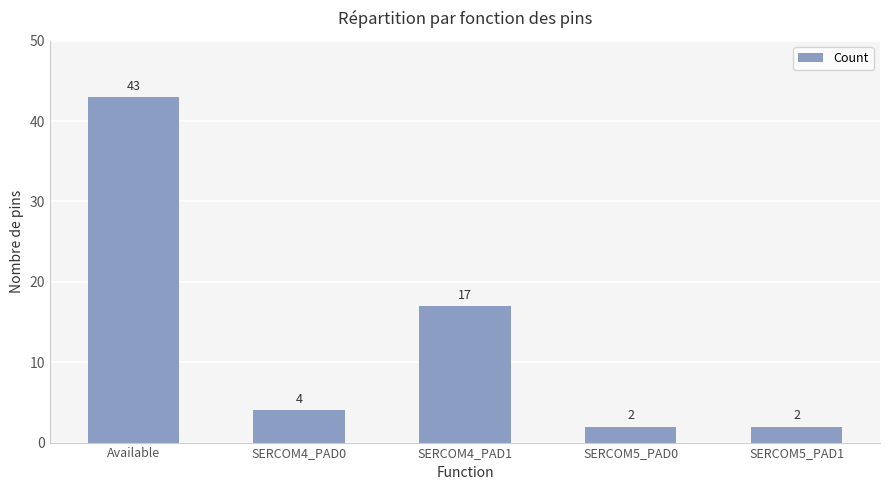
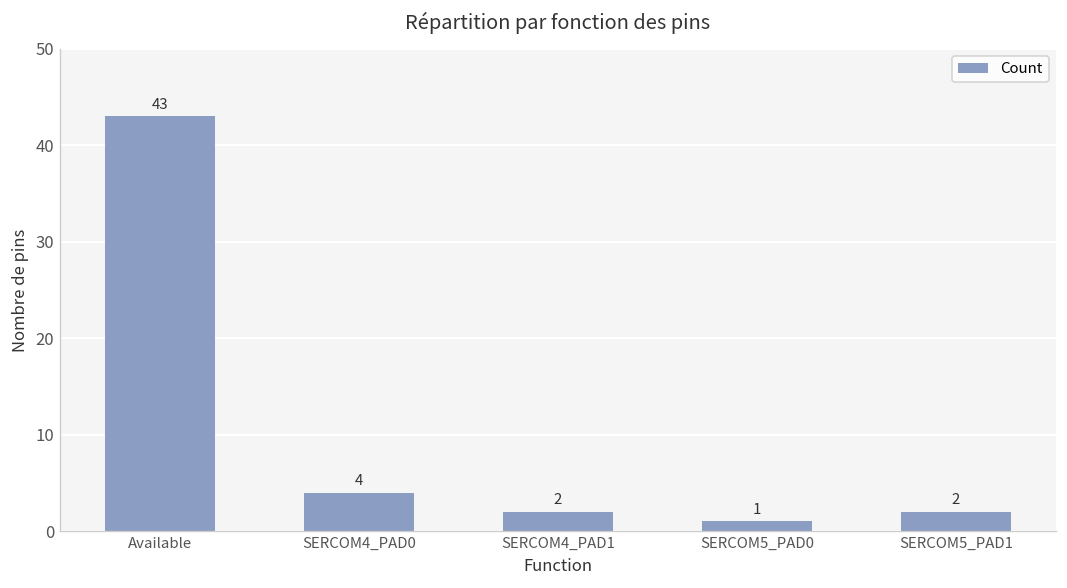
  {
    "Available": 43,
    "SERCOM4_PAD0": 4,
-   "SERCOM4_PAD1": 17,
-   "SERCOM5_PAD0": 2,
+   "SERCOM4_PAD1": 2,
+   "SERCOM5_PAD0": 1,
    "SERCOM5_PAD1": 2
  }
